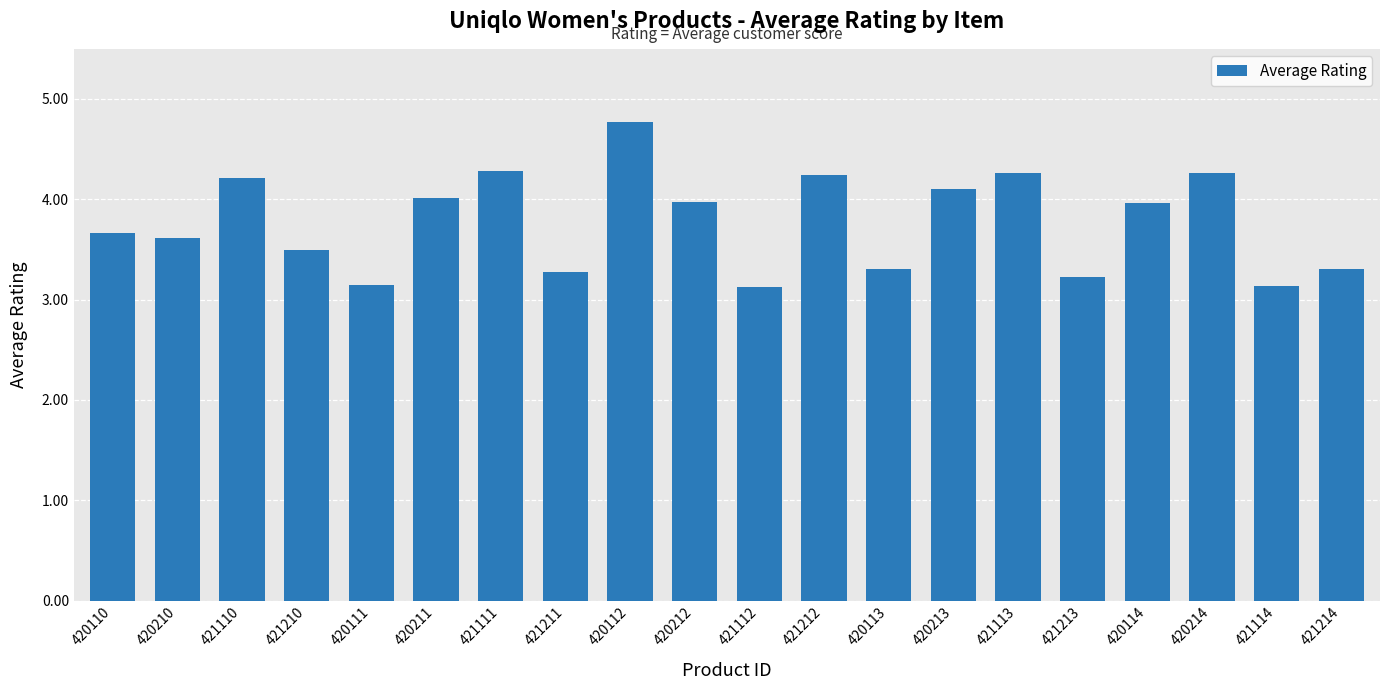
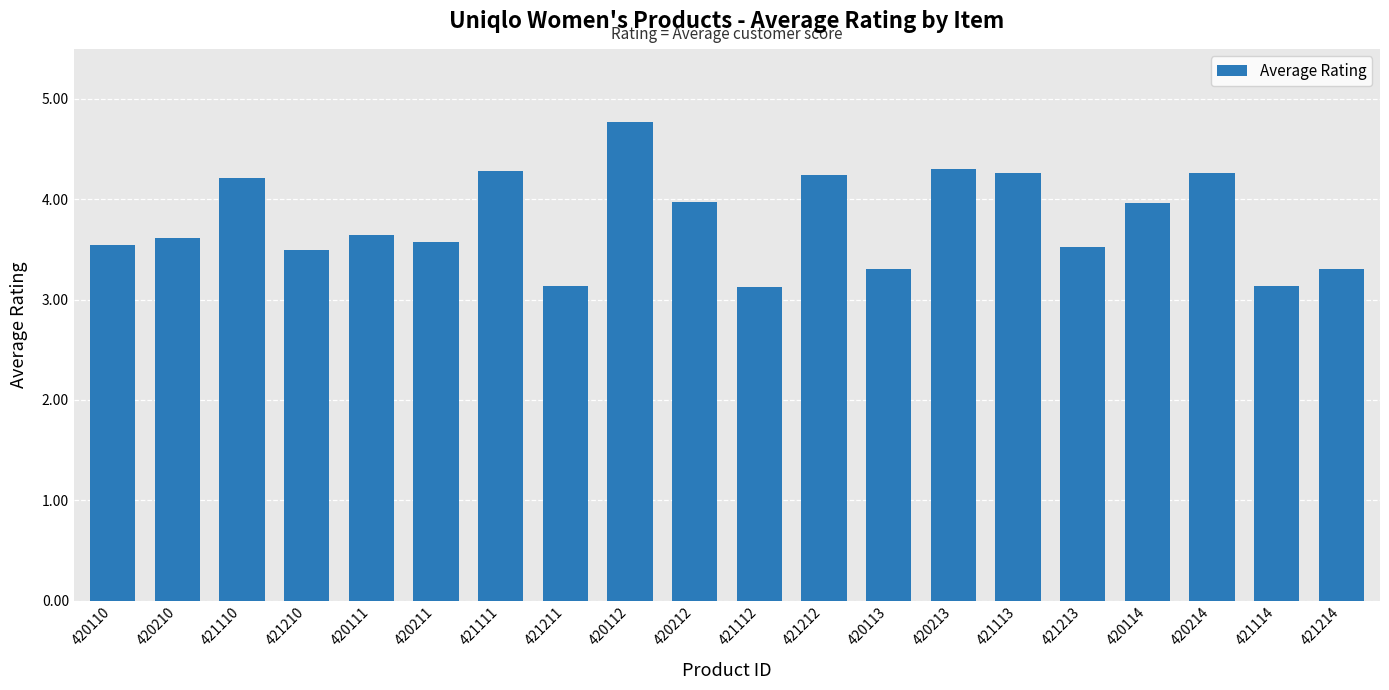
  {
-   "420110": 3.66,
+   "420110": 3.54,
    "420210": 3.61,
    "421110": 4.21,
    "421210": 3.49,
-   "420111": 3.15,
-   "420211": 4.01,
+   "420111": 3.64,
+   "420211": 3.57,
    "421111": 4.28,
-   "421211": 3.28,
+   "421211": 3.14,
    "420112": 4.77,
    "420212": 3.97,
    "421112": 3.13,
    "421212": 4.24,
    "420113": 3.31,
-   "420213": 4.1,
+   "420213": 4.3,
    "421113": 4.26,
-   "421213": 3.23,
+   "421213": 3.52,
    "420114": 3.96,
    "420214": 4.26,
    "421114": 3.14,
    "421214": 3.31
  }
